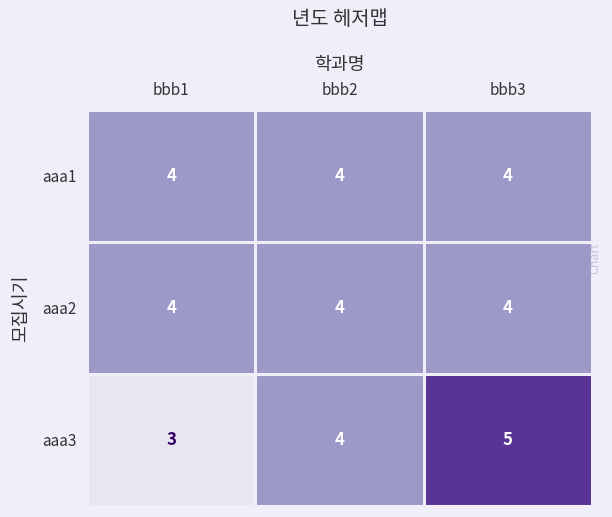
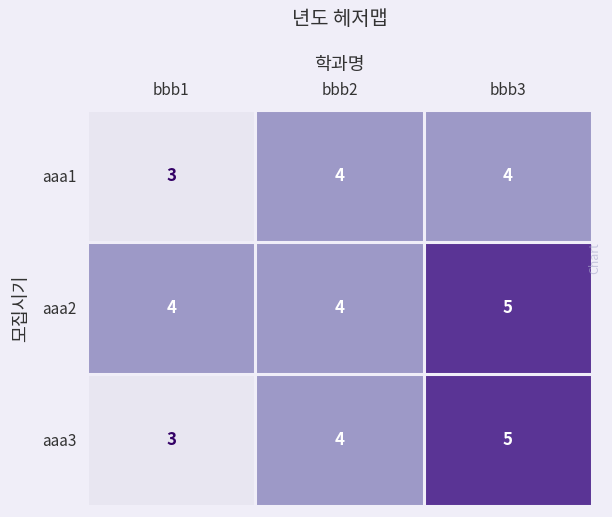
  {
    "aaa1": {
-     "bbb1": 4,
+     "bbb1": 3,
      "bbb2": 4,
      "bbb3": 4
    },
    "aaa2": {
      "bbb1": 4,
      "bbb2": 4,
-     "bbb3": 4
+     "bbb3": 5
    },
    "aaa3": {
      "bbb1": 3,
      "bbb2": 4,
      "bbb3": 5
    }
  }
